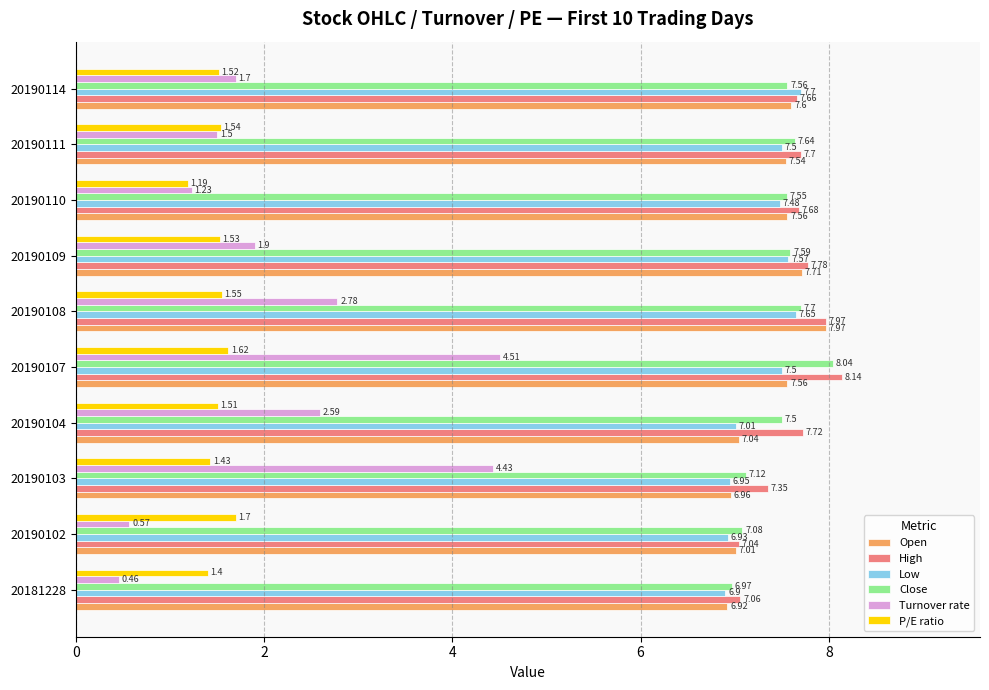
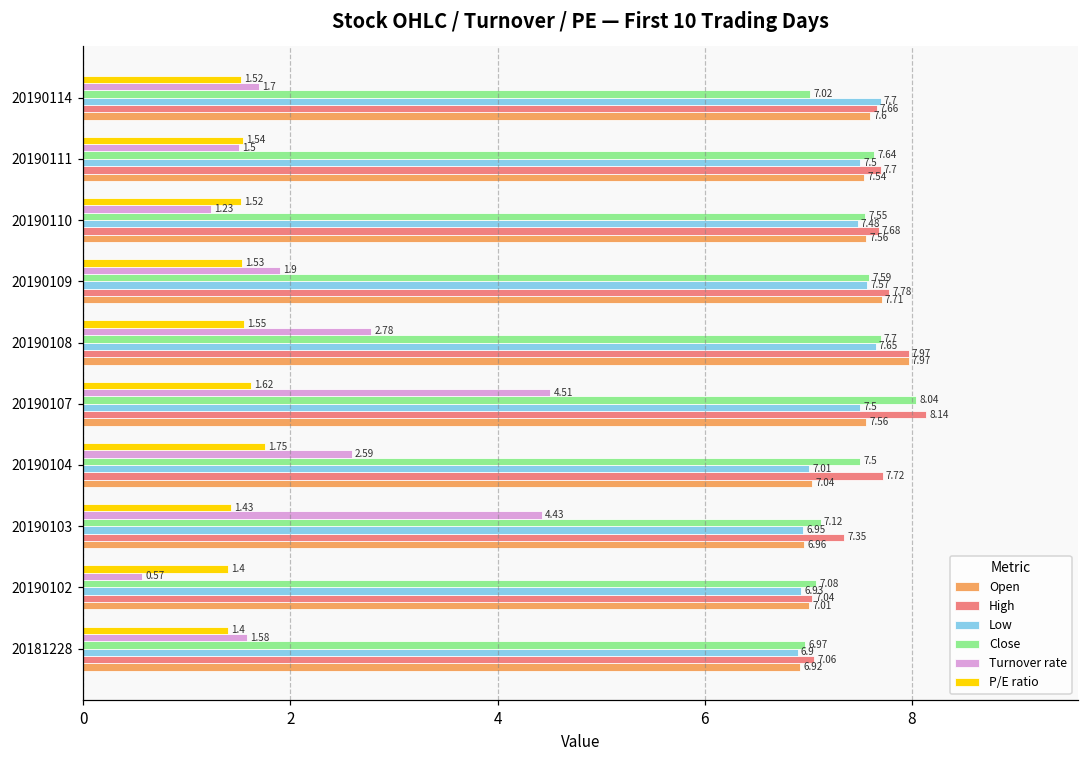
  {
    "Low": {
      "20190111": 7.5,
      "20190107": 7.5,
      "20190104": 7.01,
      "20190103": 6.95,
      "20190102": 6.93,
      "20181228": 6.9
    },
    "Close": {
-     "20190114": 7.56,
+     "20190114": 7.02,
      "20190111": 7.64,
      "20190107": 8.04,
      "20190104": 7.5,
      "20190103": 7.12,
      "20190102": 7.08,
      "20181228": 6.97
    },
    "Turnover rate": {
      "20190114": 1.7,
      "20190110": 1.23,
      "20190109": 1.9,
      "20190108": 2.78,
      "20190107": 4.51,
      "20190104": 2.59,
      "20190103": 4.43,
      "20190102": 0.57,
-     "20181228": 0.46
+     "20181228": 1.58
    },
    "P/E ratio": {
      "20190114": 1.52,
      "20190111": 1.54,
-     "20190110": 1.19,
+     "20190110": 1.52,
      "20190109": 1.53,
      "20190108": 1.55,
      "20190107": 1.62,
-     "20190104": 1.51,
+     "20190104": 1.75,
      "20190103": 1.43,
-     "20190102": 1.7,
+     "20190102": 1.4,
      "20181228": 1.4
    }
  }
